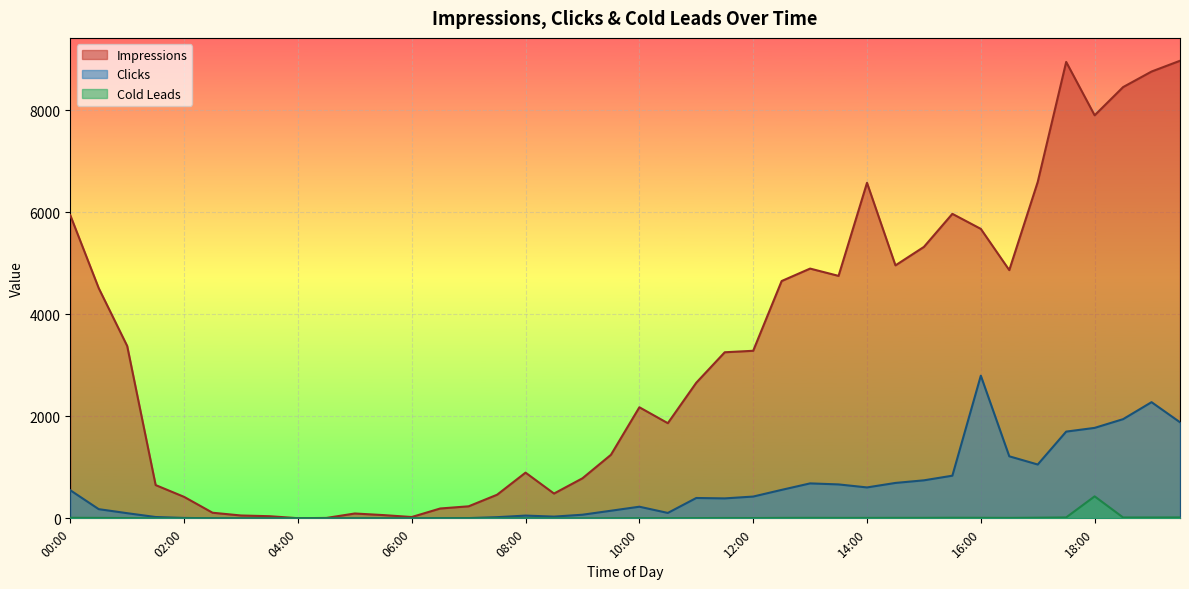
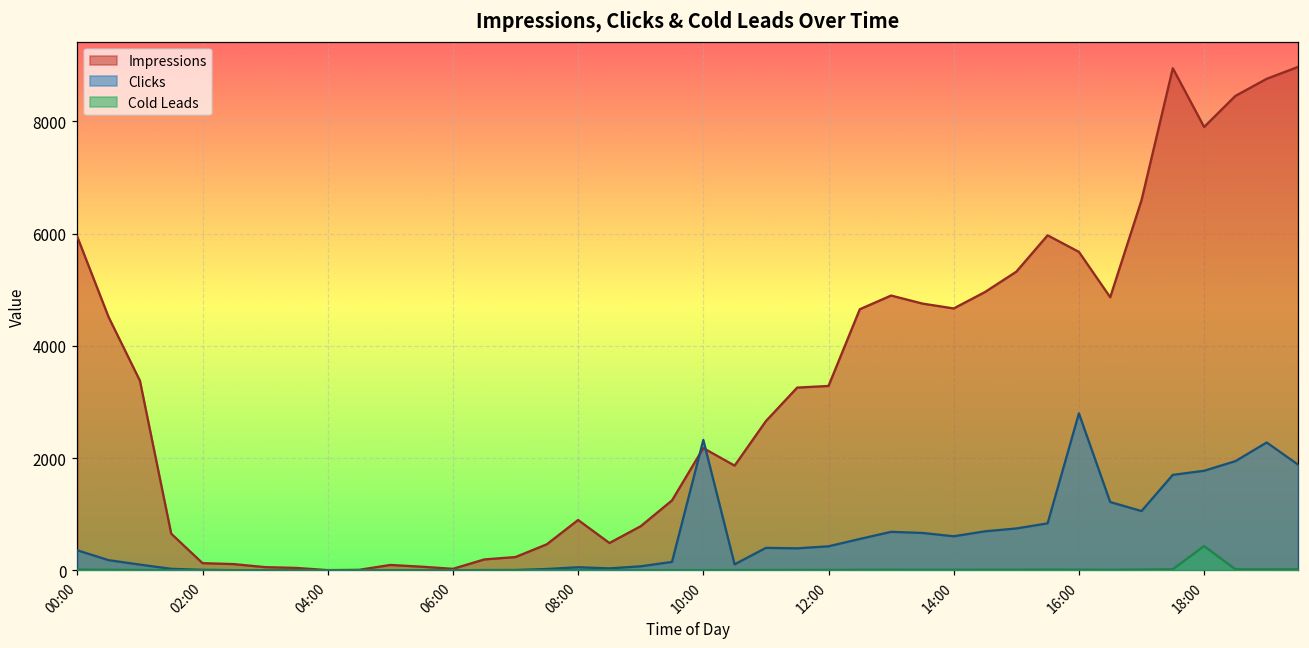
  {
    "Impressions": {
      "00:00": 5900,
-     "02:00": 400,
+     "02:00": 100,
      "08:00": 900,
      "10:00": 2200,
      "12:00": 3300,
-     "14:00": 6600,
+     "14:00": 4700,
      "16:00": 5700,
      "18:00": 7900
    },
    "Clicks": {
-     "00:00": 600,
+     "00:00": 400,
      "08:00": 100,
-     "10:00": 200,
+     "10:00": 2300,
      "12:00": 400,
      "14:00": 600,
      "16:00": 2800,
      "18:00": 1800
    },
    "Cold Leads": {
      "00:00": 0,
      "08:00": 0,
      "10:00": 0,
      "12:00": 0,
      "14:00": 0,
      "16:00": 0,
      "18:00": 400
    }
  }
